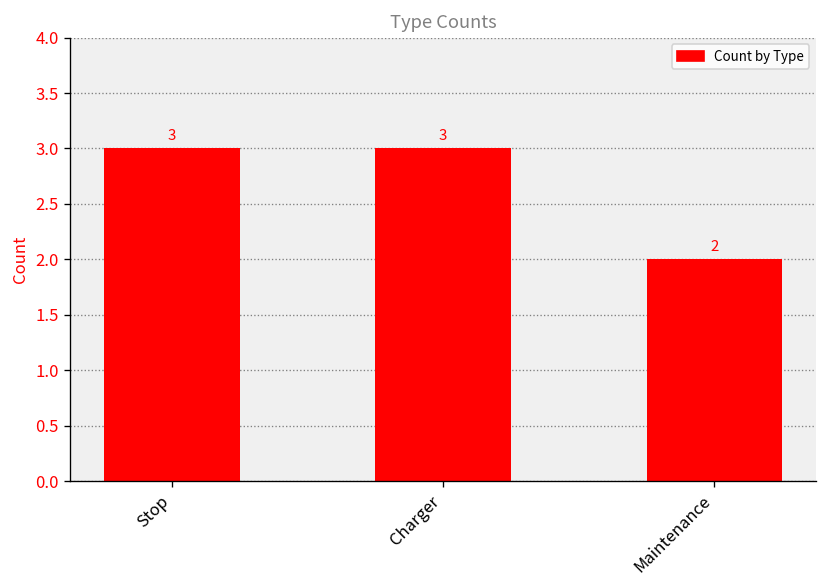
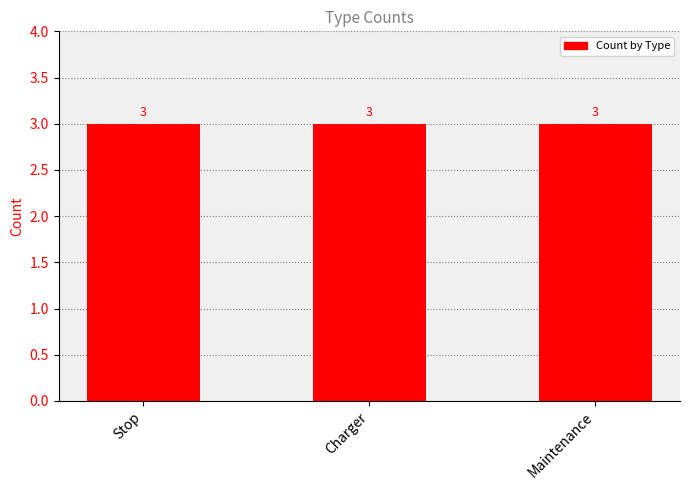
  {
    "Stop": 3,
    "Charger": 3,
-   "Maintenance": 2
+   "Maintenance": 3
  }
